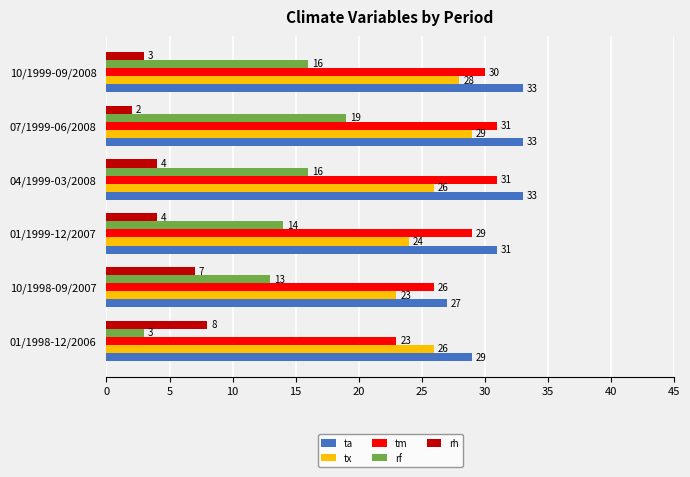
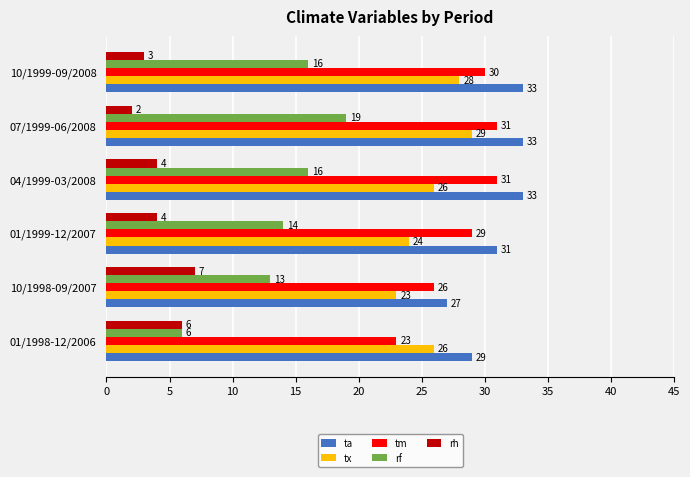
  {
    "ta": {
      "10/1999-09/2008": 33,
      "07/1999-06/2008": 33,
      "04/1999-03/2008": 33,
      "01/1999-12/2007": 31,
      "10/1998-09/2007": 27,
      "01/1998-12/2006": 29
    },
    "tx": {
      "10/1999-09/2008": 28,
      "07/1999-06/2008": 29,
      "04/1999-03/2008": 26,
      "01/1999-12/2007": 24,
      "10/1998-09/2007": 23,
      "01/1998-12/2006": 26
    },
    "tm": {
      "10/1999-09/2008": 30,
      "07/1999-06/2008": 31,
      "04/1999-03/2008": 31,
      "01/1999-12/2007": 29,
      "10/1998-09/2007": 26,
      "01/1998-12/2006": 23
    },
    "rf": {
      "10/1999-09/2008": 16,
      "07/1999-06/2008": 19,
      "04/1999-03/2008": 16,
      "01/1999-12/2007": 14,
      "10/1998-09/2007": 13,
-     "01/1998-12/2006": 3
+     "01/1998-12/2006": 6
    },
    "rh": {
      "10/1999-09/2008": 3,
      "07/1999-06/2008": 2,
      "04/1999-03/2008": 4,
      "01/1999-12/2007": 4,
      "10/1998-09/2007": 7,
-     "01/1998-12/2006": 8
+     "01/1998-12/2006": 6
    }
  }
